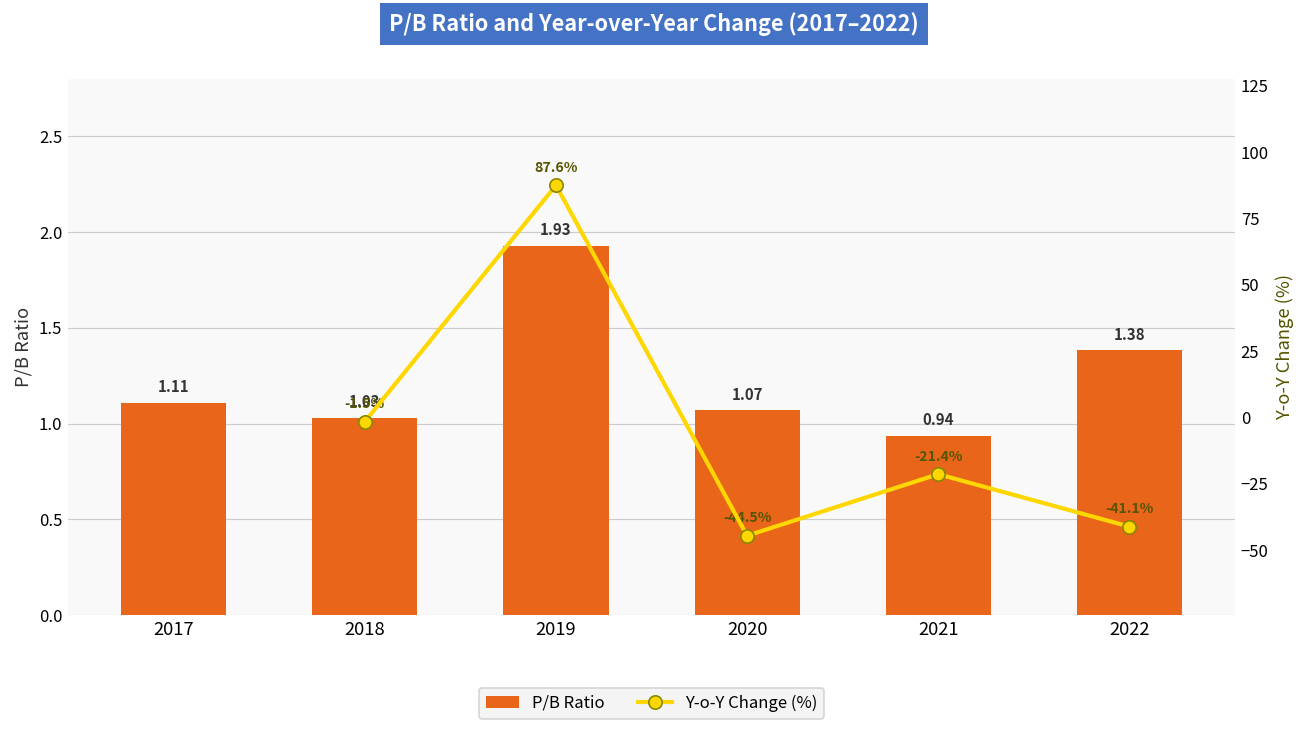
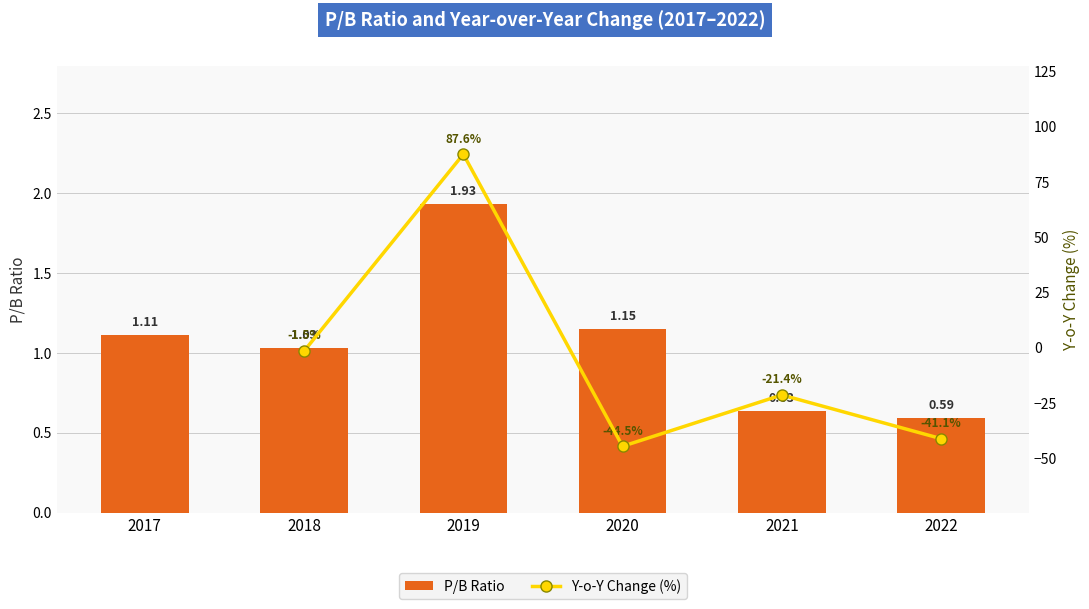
  {
    "P/B Ratio": {
      "2017": "1.11",
      "2019": "1.93",
-     "2020": "1.07",
-     "2021": "0.94",
-     "2022": "1.38"
+     "2020": "1.15",
+     "2021": "0.63",
+     "2022": "0.59"
    },
    "Y-o-Y Change (%)": {
      "2019": "87.6%",
      "2020": "-44.5%",
      "2021": "-21.4%",
      "2022": "-41.1%"
    }
  }
